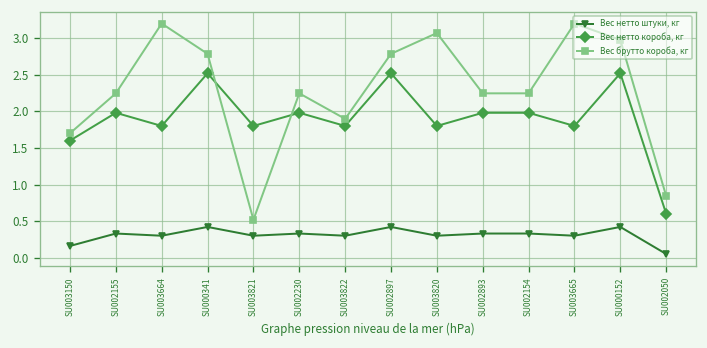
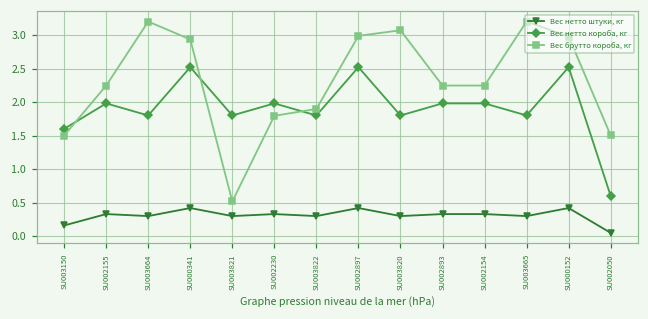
  {
    "Вес брутто короба, кг": {
-     "SU003150": 1.7,
+     "SU003150": 1.5,
      "SU002155": 2.2,
      "SU003664": 3.2,
-     "SU000341": 2.8,
+     "SU000341": 2.9,
      "SU003821": 0.5,
-     "SU002230": 2.2,
+     "SU002230": 1.8,
      "SU003822": 1.9,
-     "SU002897": 2.8,
+     "SU002897": 3.0,
      "SU003820": 3.1,
      "SU002893": 2.2,
      "SU002154": 2.2,
-     "SU002050": 0.8
+     "SU002050": 1.5
    }
  }
